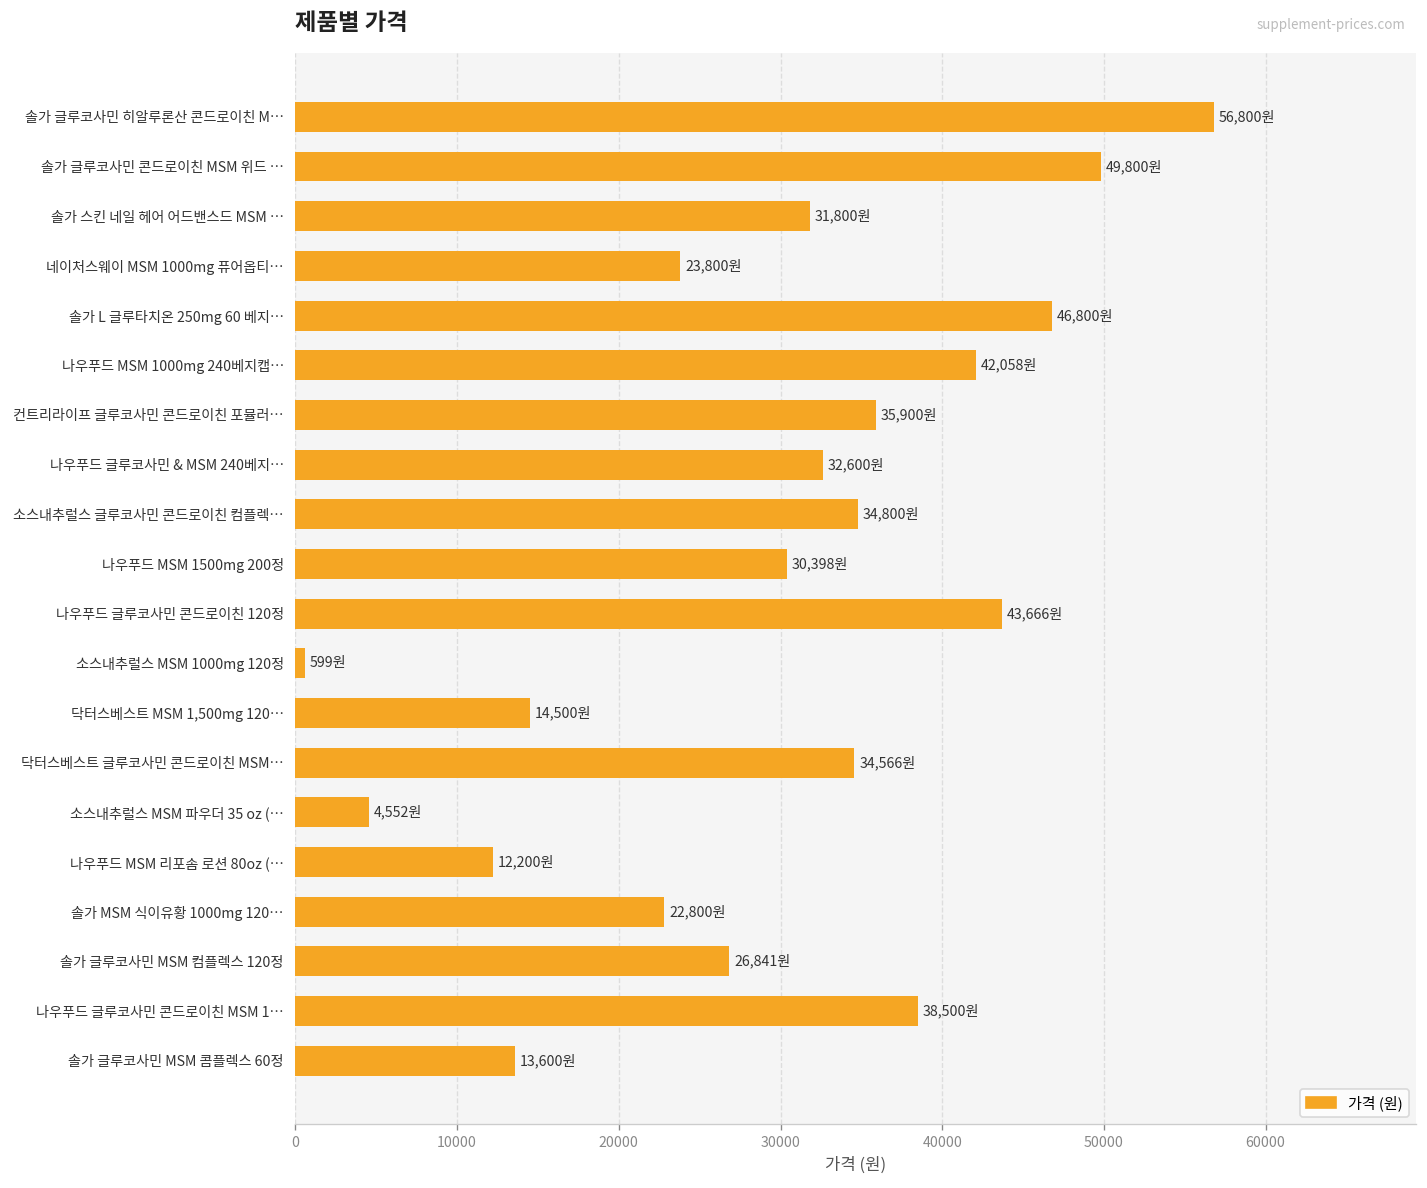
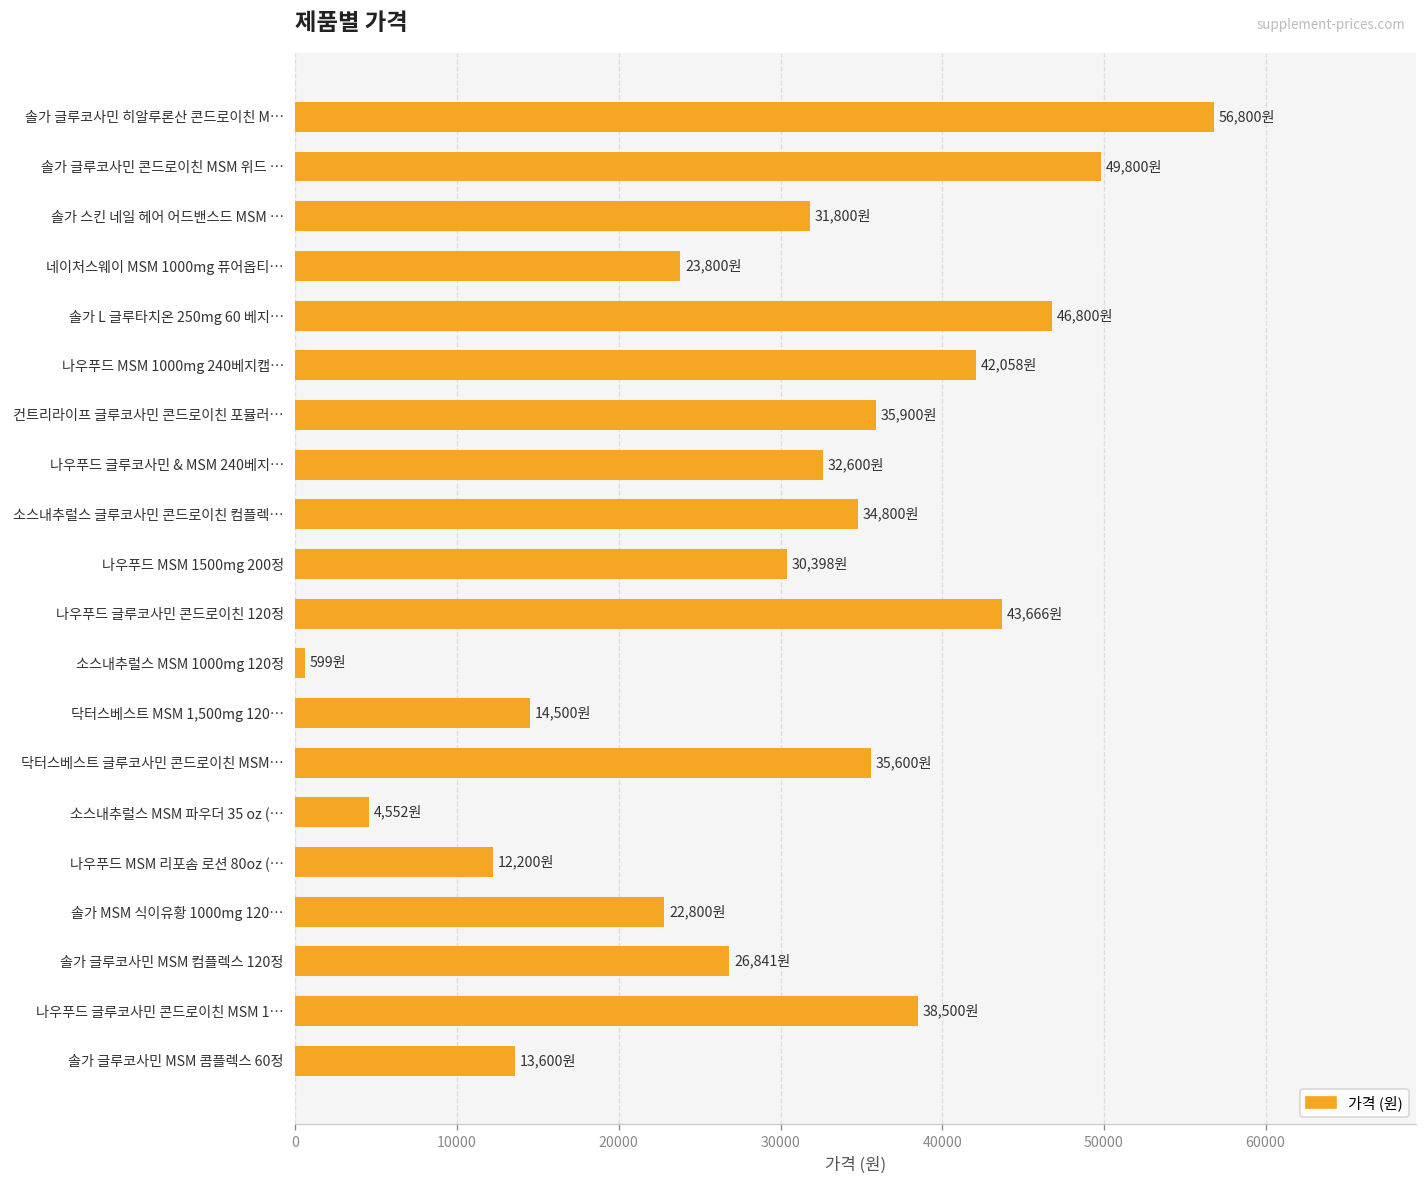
  {
    "솔가 글루코사민 히알루론산 콘드로이친 M…": "56,800원",
    "솔가 글루코사민 콘드로이친 MSM 위드 …": "49,800원",
    "솔가 스킨 네일 헤어 어드밴스드 MSM …": "31,800원",
    "네이처스웨이 MSM 1000mg 퓨어옵티…": "23,800원",
    "솔가 L 글루타치온 250mg 60 베지…": "46,800원",
    "나우푸드 MSM 1000mg 240베지캡…": "42,058원",
    "컨트리라이프 글루코사민 콘드로이친 포뮬러…": "35,900원",
    "나우푸드 글루코사민 & MSM 240베지…": "32,600원",
    "소스내추럴스 글루코사민 콘드로이친 컴플렉…": "34,800원",
    "나우푸드 MSM 1500mg 200정": "30,398원",
    "나우푸드 글루코사민 콘드로이친 120정": "43,666원",
    "소스내추럴스 MSM 1000mg 120정": "599원",
    "닥터스베스트 MSM 1,500mg 120…": "14,500원",
-   "닥터스베스트 글루코사민 콘드로이친 MSM…": "34,566원",
+   "닥터스베스트 글루코사민 콘드로이친 MSM…": "35,600원",
    "소스내추럴스 MSM 파우더 35 oz (…": "4,552원",
    "나우푸드 MSM 리포솜 로션 80oz (…": "12,200원",
    "솔가 MSM 식이유황 1000mg 120…": "22,800원",
    "솔가 글루코사민 MSM 컴플렉스 120정": "26,841원",
    "나우푸드 글루코사민 콘드로이친 MSM 1…": "38,500원",
    "솔가 글루코사민 MSM 콤플렉스 60정": "13,600원"
  }
